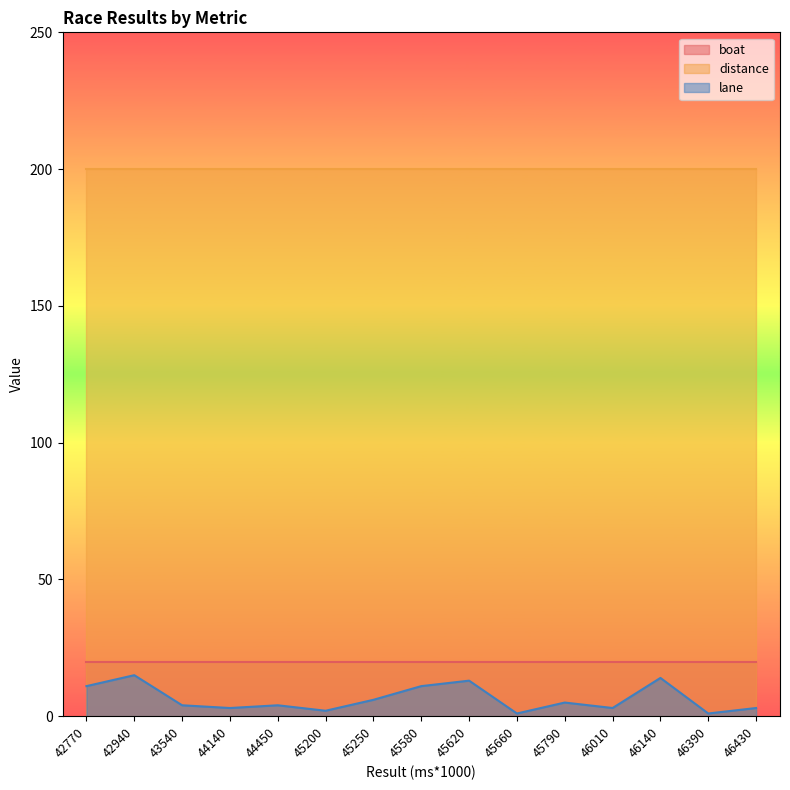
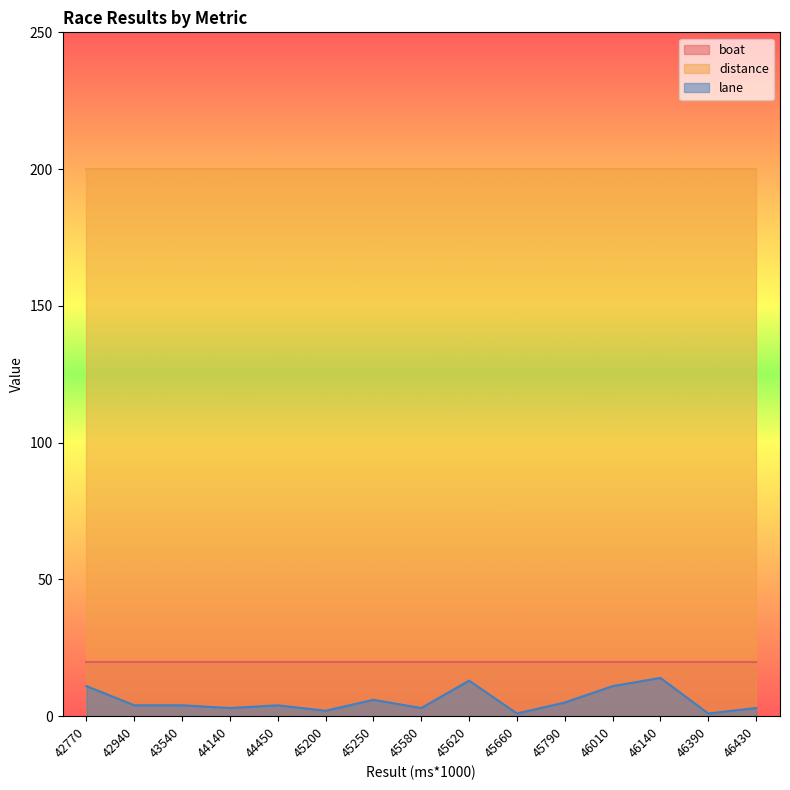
  {
    "lane": {
      "42770": 11,
-     "42940": 15,
+     "42940": 4,
      "43540": 4,
      "44140": 3,
      "44450": 4,
      "45200": 2,
      "45250": 6,
-     "45580": 11,
+     "45580": 3,
      "45620": 13,
      "45660": 1,
      "45790": 5,
-     "46010": 3,
+     "46010": 11,
      "46140": 14,
      "46390": 1,
      "46430": 3
    }
  }
